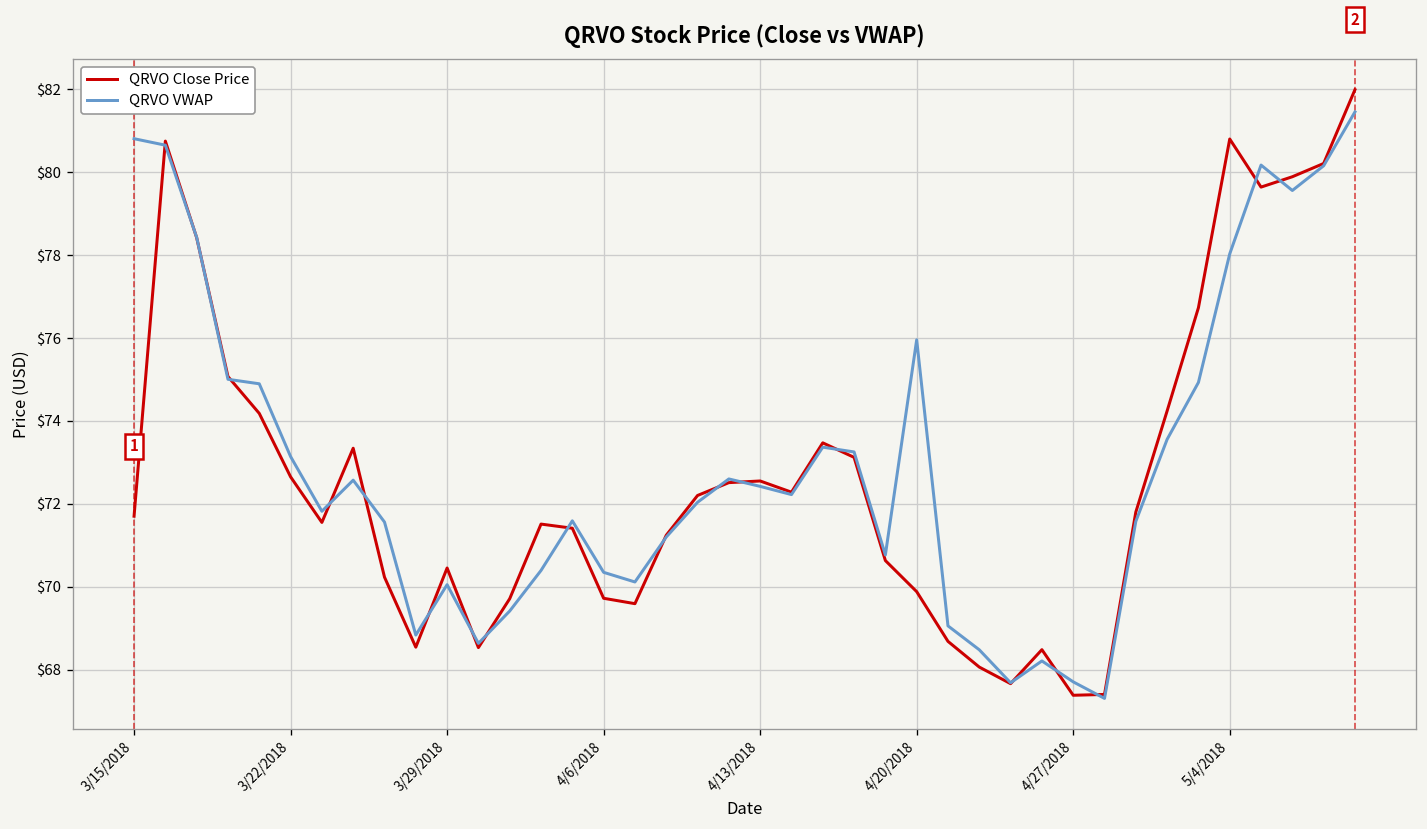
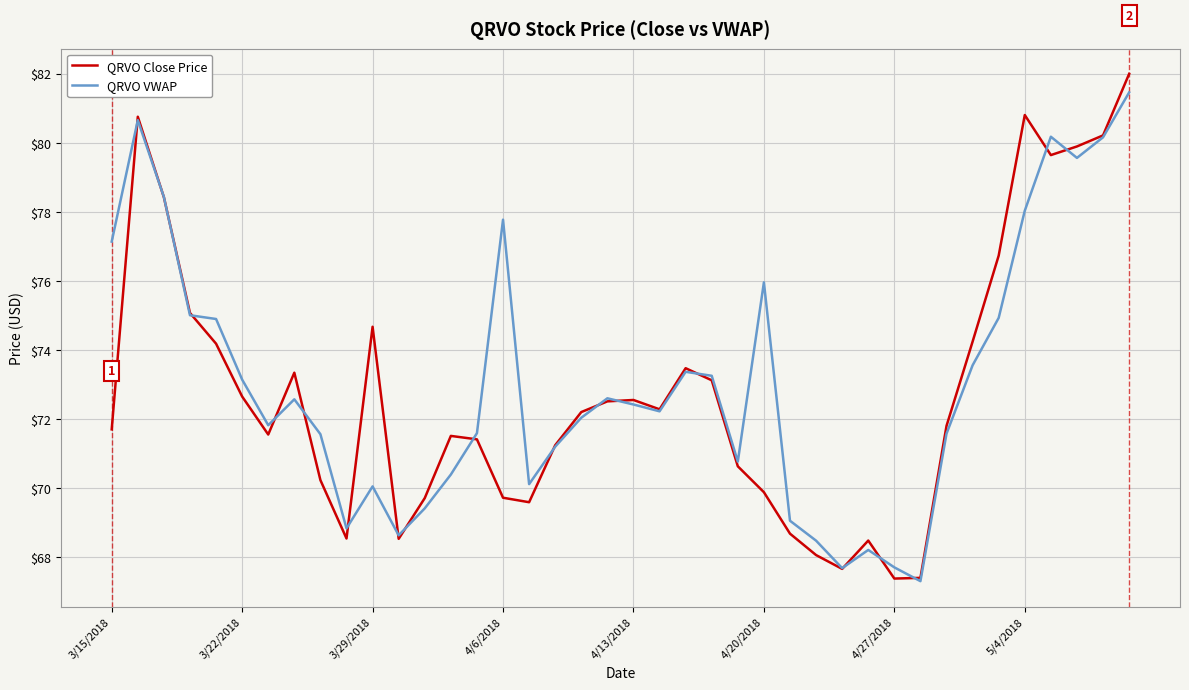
  {
    "QRVO Close Price": {
      "3/15/2018": "$71.7",
      "3/22/2018": "$72.7",
-     "3/29/2018": "$70.5",
+     "3/29/2018": "$74.7",
      "4/6/2018": "$69.7",
      "4/13/2018": "$72.6",
      "4/20/2018": "$69.9",
      "4/27/2018": "$67.4",
      "5/4/2018": "$80.8"
    },
    "QRVO VWAP": {
-     "3/15/2018": "$80.8",
+     "3/15/2018": "$77.1",
      "3/22/2018": "$73.1",
      "3/29/2018": "$70.0",
-     "4/6/2018": "$70.3",
+     "4/6/2018": "$77.8",
      "4/13/2018": "$72.4",
      "4/20/2018": "$76.0",
      "4/27/2018": "$67.7",
      "5/4/2018": "$78.0"
    }
  }
